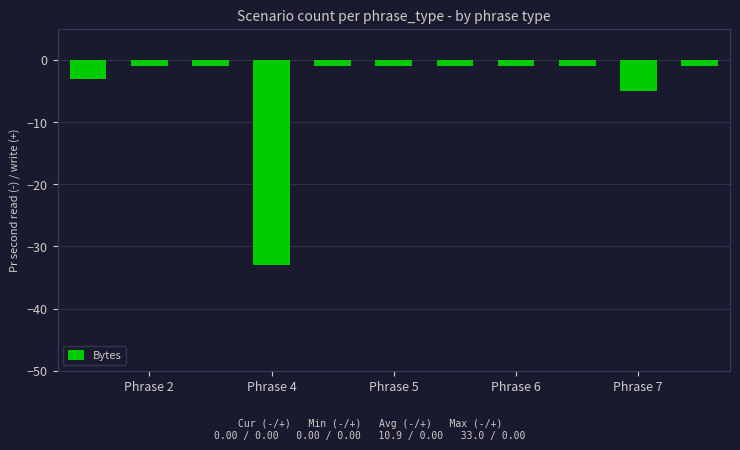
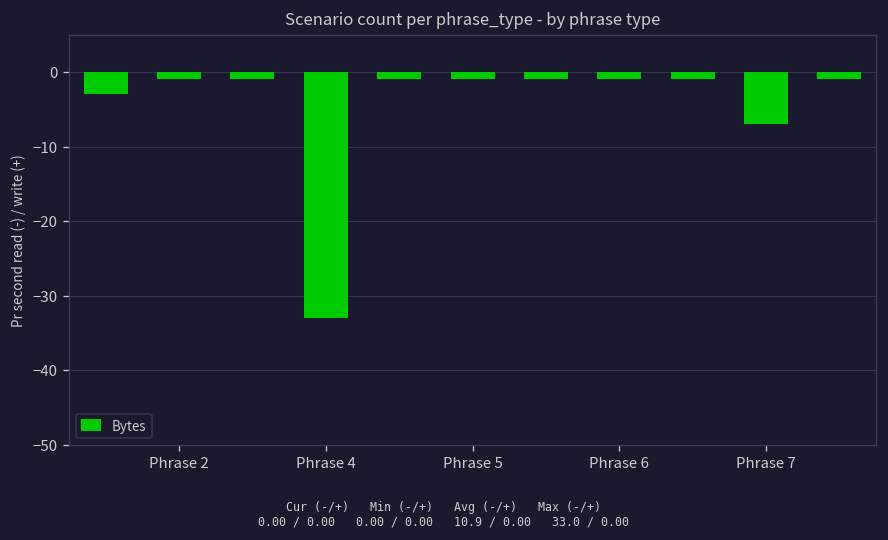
  {
    "Phrase 2": -1,
    "Phrase 4": -33,
    "Phrase 5": -1,
    "Phrase 6": -1,
-   "Phrase 7": -5
+   "Phrase 7": -7
  }
